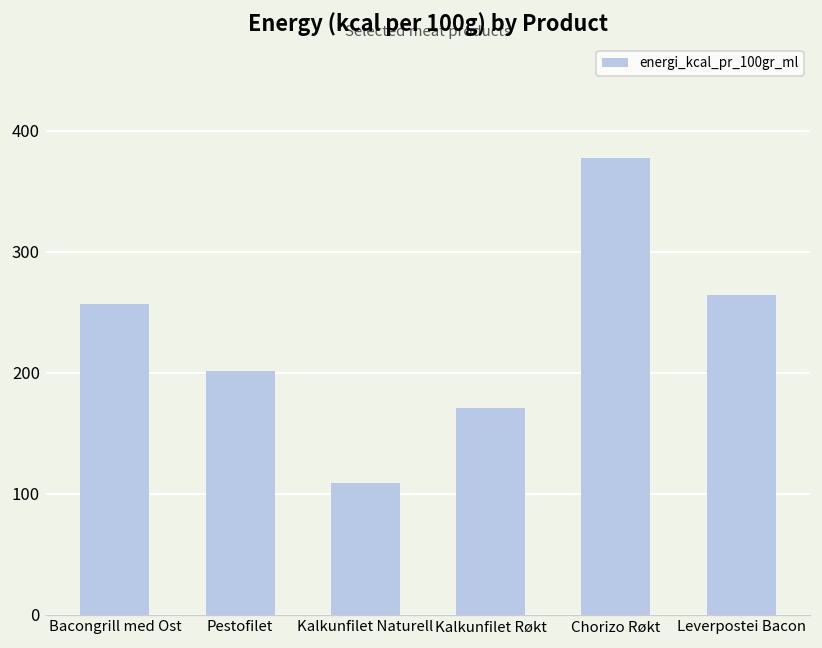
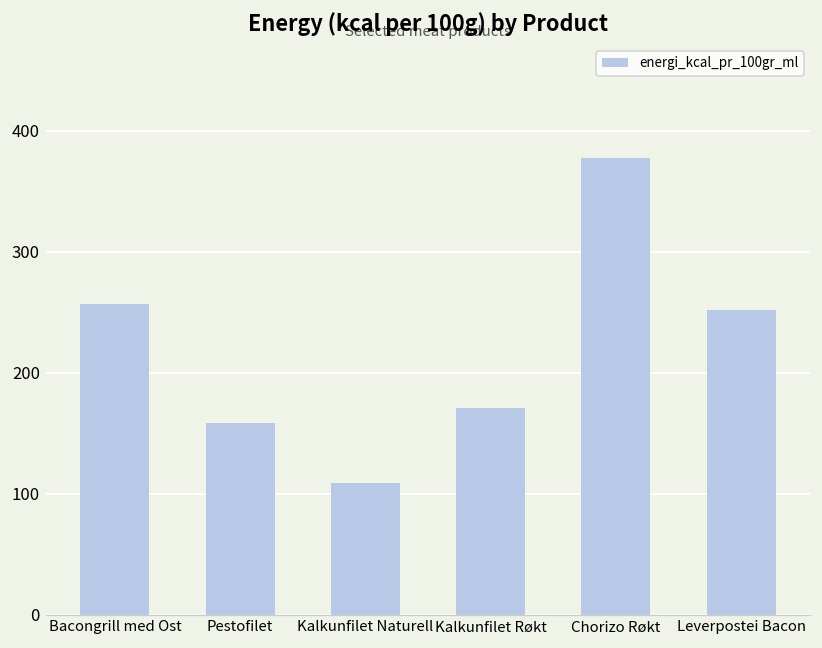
  {
    "Bacongrill med Ost": 257,
-   "Pestofilet": 201,
+   "Pestofilet": 158,
    "Kalkunfilet Naturell": 109,
    "Kalkunfilet Røkt": 171,
    "Chorizo Røkt": 377,
-   "Leverpostei Bacon": 264
+   "Leverpostei Bacon": 252
  }
